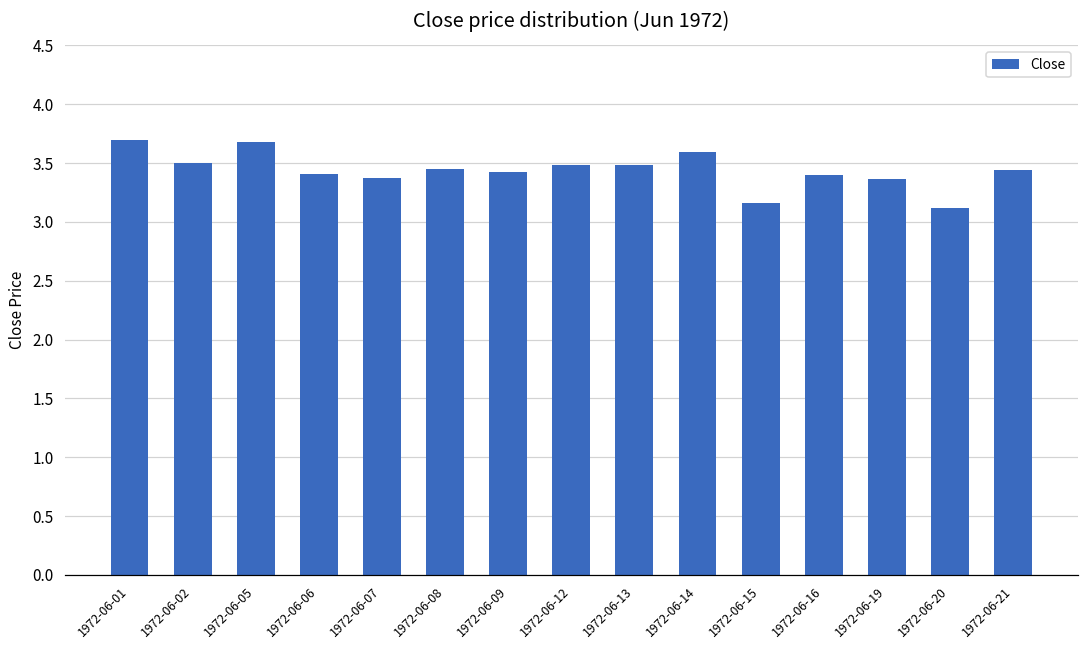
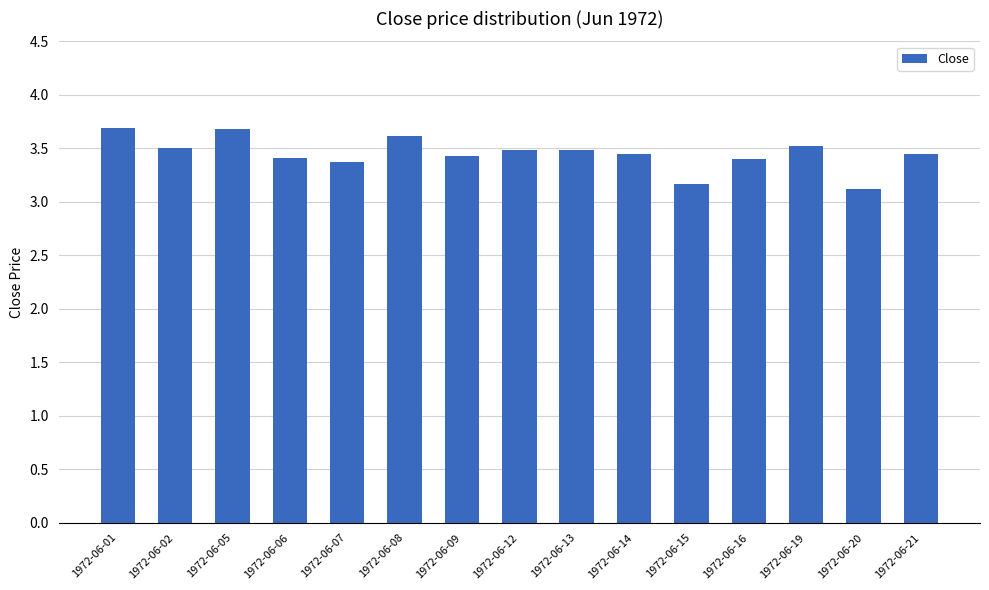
  {
    "1972-06-01": 3.69,
    "1972-06-02": 3.50,
    "1972-06-05": 3.68,
    "1972-06-06": 3.41,
    "1972-06-07": 3.37,
-   "1972-06-08": 3.45,
+   "1972-06-08": 3.61,
    "1972-06-09": 3.43,
    "1972-06-12": 3.48,
    "1972-06-13": 3.48,
-   "1972-06-14": 3.59,
+   "1972-06-14": 3.44,
    "1972-06-15": 3.16,
    "1972-06-16": 3.40,
-   "1972-06-19": 3.36,
+   "1972-06-19": 3.52,
    "1972-06-20": 3.12,
    "1972-06-21": 3.44
  }
